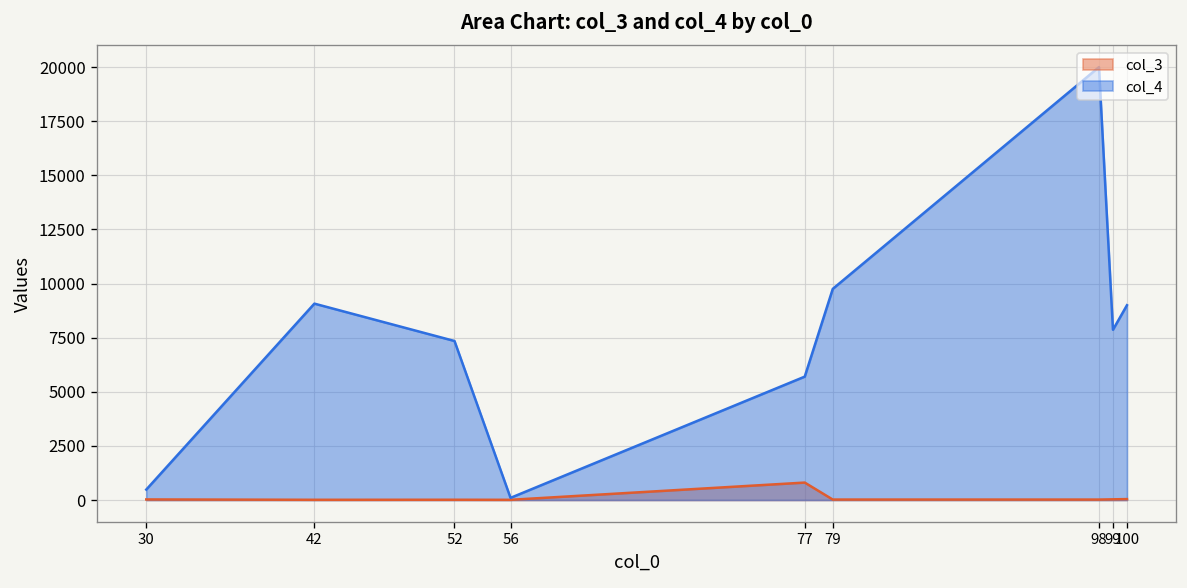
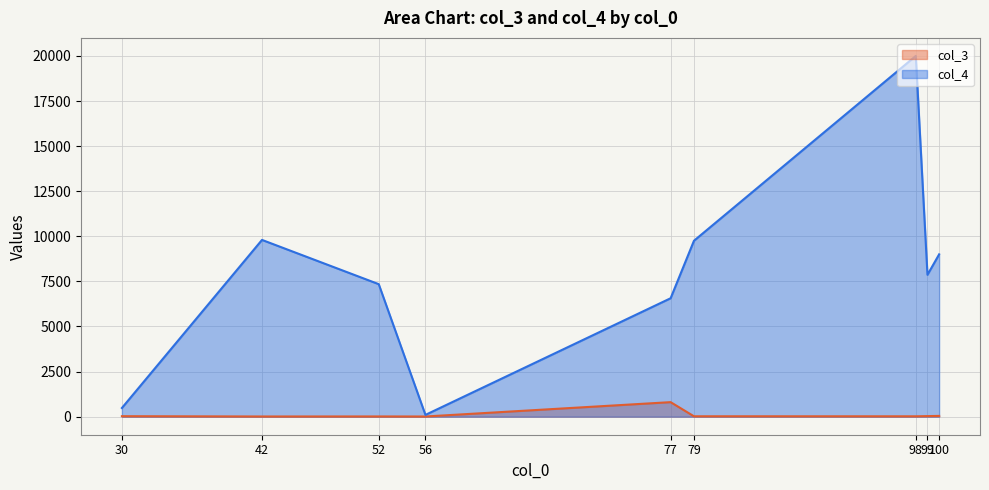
  {
    "col_3": {
      "30": 0,
      "42": 0,
      "52": 0,
      "77": 800,
      "79": 0
    },
    "col_4": {
      "30": 500,
-     "42": 9100,
+     "42": 9800,
      "52": 7300,
-     "77": 5700,
+     "77": 6600,
      "79": 9800
    }
  }
